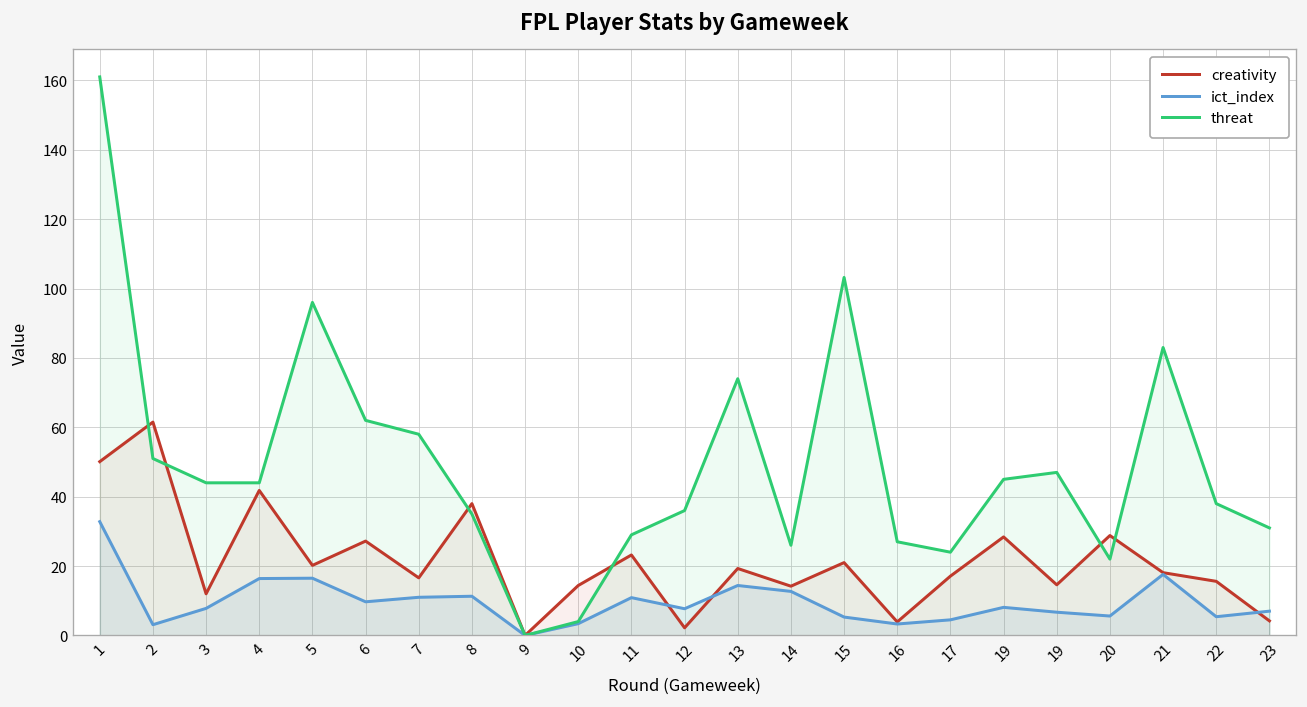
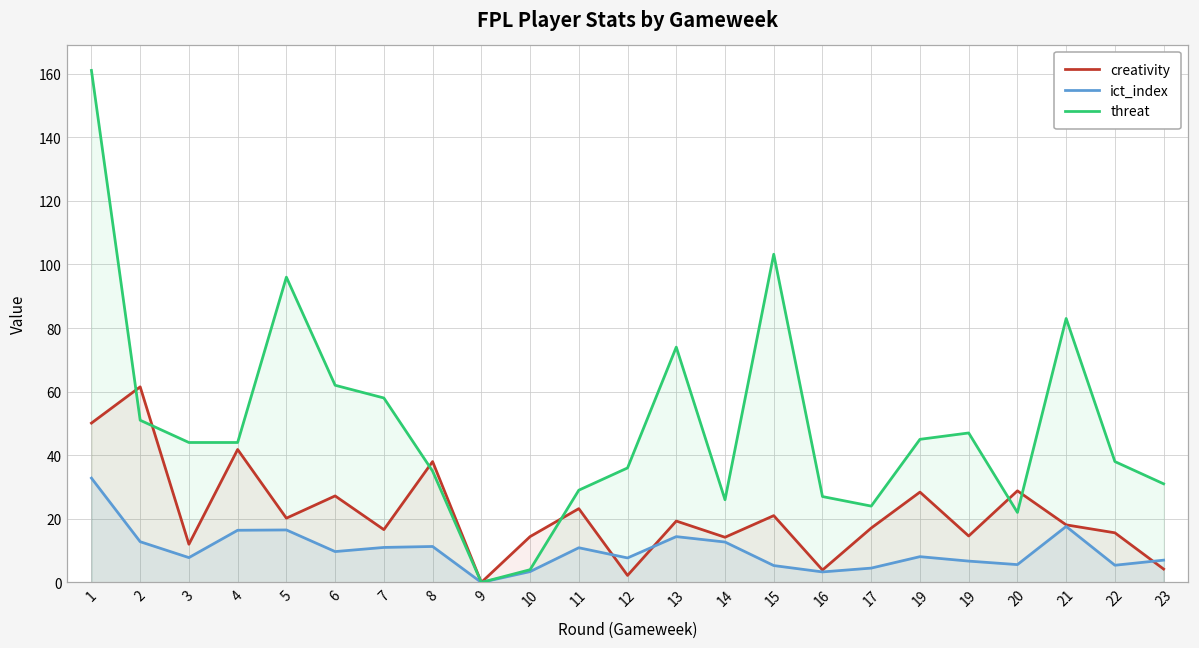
  {
    "creativity": {
      "1": 50,
      "2": 62,
      "3": 12,
      "4": 42,
      "5": 20,
      "6": 27,
      "7": 17,
      "8": 38,
      "10": 14,
      "11": 23,
      "12": 2,
      "13": 19,
      "14": 14,
      "15": 21,
      "17": 17,
      "20": 29,
      "22": 16,
      "23": 4
    },
    "ict_index": {
      "1": 33,
-     "2": 3,
+     "2": 13,
      "3": 8,
      "4": 16,
      "5": 17,
      "6": 10,
      "7": 11,
      "8": 11,
      "11": 11,
      "12": 8,
      "13": 14,
      "14": 13,
      "15": 5,
      "17": 5,
      "20": 6,
      "22": 5,
      "23": 7
    },
    "threat": {
      "1": 161,
      "2": 51,
      "3": 44,
      "4": 44,
      "5": 96,
      "6": 62,
      "7": 58,
      "8": 35,
      "11": 29,
      "12": 36,
      "13": 74,
      "14": 26,
      "15": 103,
      "16": 27,
      "17": 24,
      "20": 22,
      "21": 83,
      "22": 38,
      "23": 31
    }
  }
